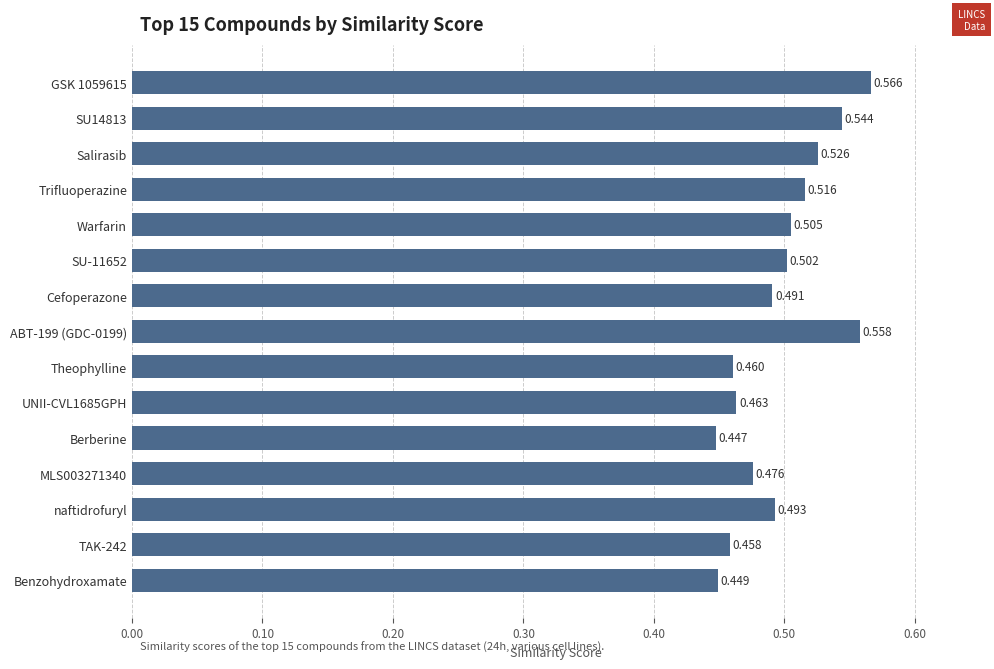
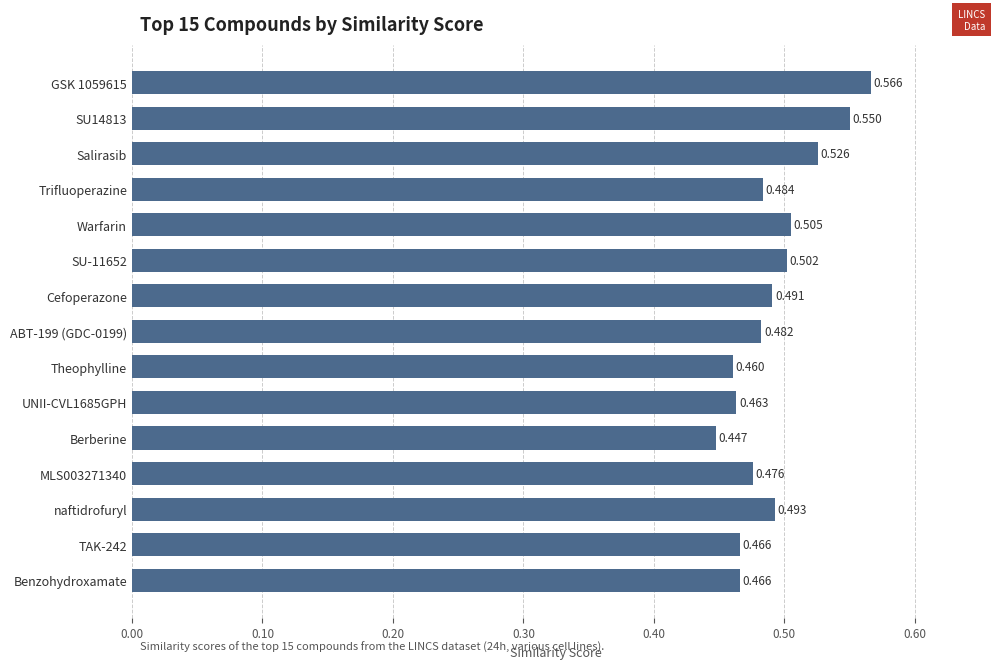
  {
    "GSK 1059615": 0.566,
-   "SU14813": 0.544,
+   "SU14813": 0.550,
    "Salirasib": 0.526,
-   "Trifluoperazine": 0.516,
+   "Trifluoperazine": 0.484,
    "Warfarin": 0.505,
    "SU-11652": 0.502,
    "Cefoperazone": 0.491,
-   "ABT-199 (GDC-0199)": 0.558,
+   "ABT-199 (GDC-0199)": 0.482,
    "Theophylline": 0.460,
    "UNII-CVL1685GPH": 0.463,
    "Berberine": 0.447,
    "MLS003271340": 0.476,
    "naftidrofuryl": 0.493,
-   "TAK-242": 0.458,
-   "Benzohydroxamate": 0.449
+   "TAK-242": 0.466,
+   "Benzohydroxamate": 0.466
  }
